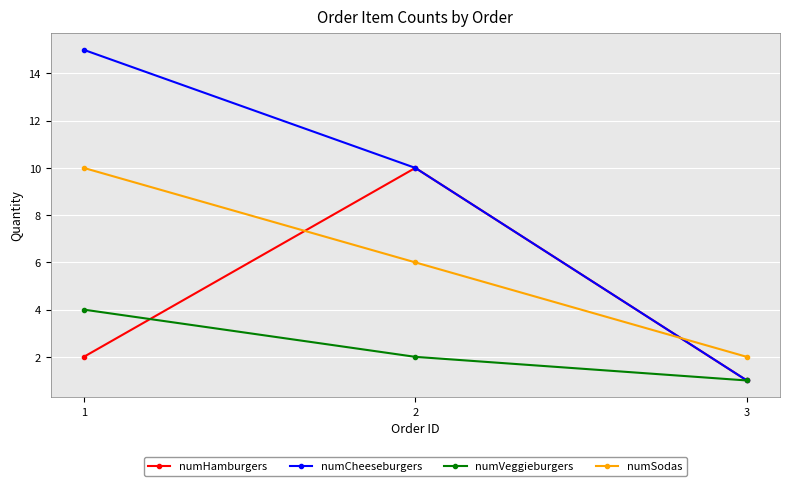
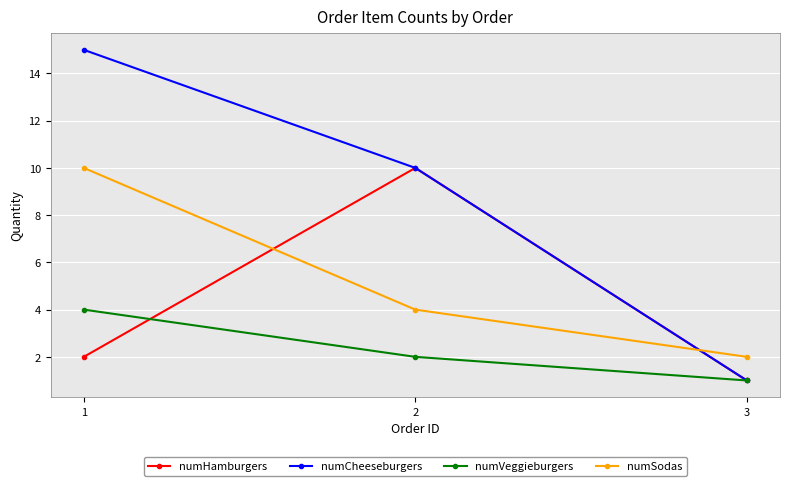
  {
    "numHamburgers": {
      "1": 2
    },
    "numCheeseburgers": {
      "1": 15
    },
    "numVeggieburgers": {
      "1": 4,
      "2": 2
    },
    "numSodas": {
      "1": 10,
-     "2": 6,
+     "2": 4,
      "3": 2
    }
  }
